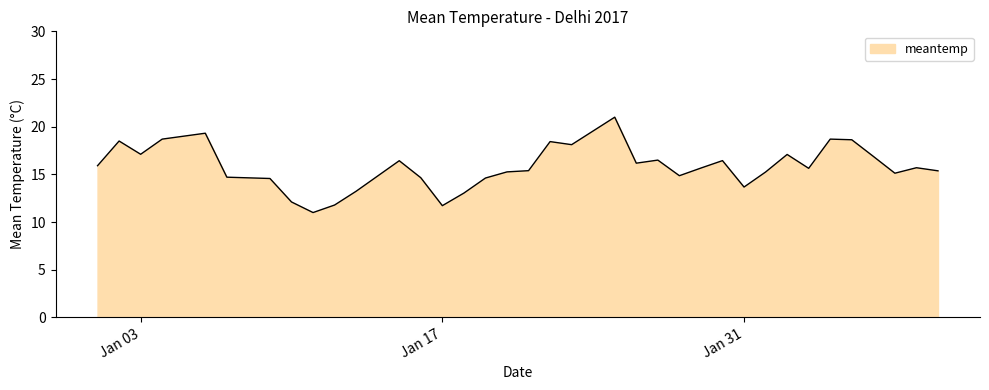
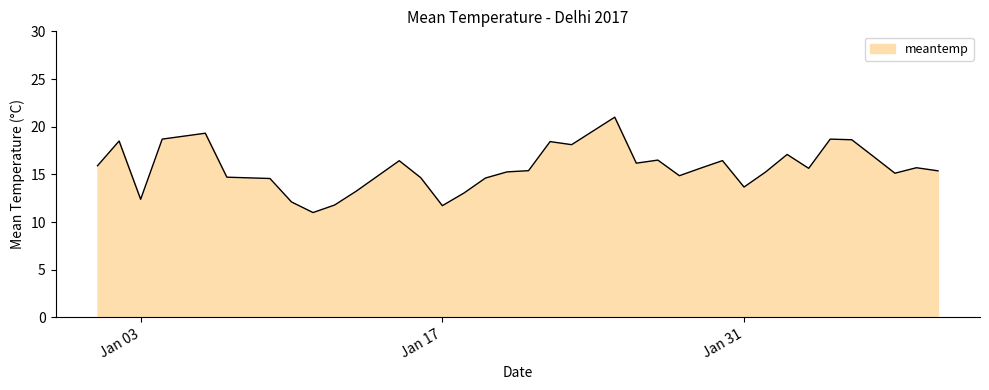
  {
-   "Jan 03": 17,
+   "Jan 03": 12,
    "Jan 17": 12,
    "Jan 31": 14
  }
